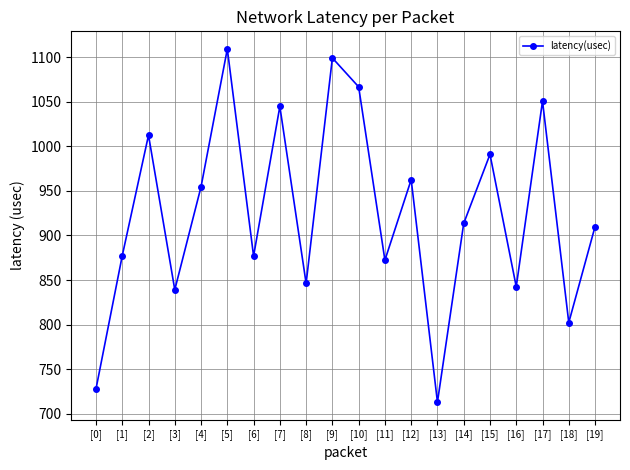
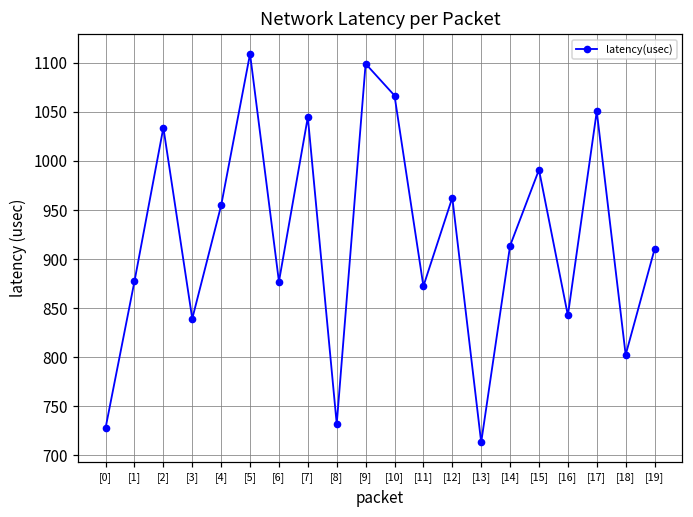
  {
    "[0]": 730,
    "[1]": 880,
-   "[2]": 1010,
+   "[2]": 1030,
    "[3]": 840,
    "[4]": 950,
    "[5]": 1110,
    "[6]": 880,
    "[7]": 1040,
-   "[8]": 850,
+   "[8]": 730,
    "[9]": 1100,
    "[10]": 1070,
    "[11]": 870,
    "[12]": 960,
    "[13]": 710,
    "[14]": 910,
    "[15]": 990,
    "[16]": 840,
    "[17]": 1050,
    "[18]": 800,
    "[19]": 910
  }
